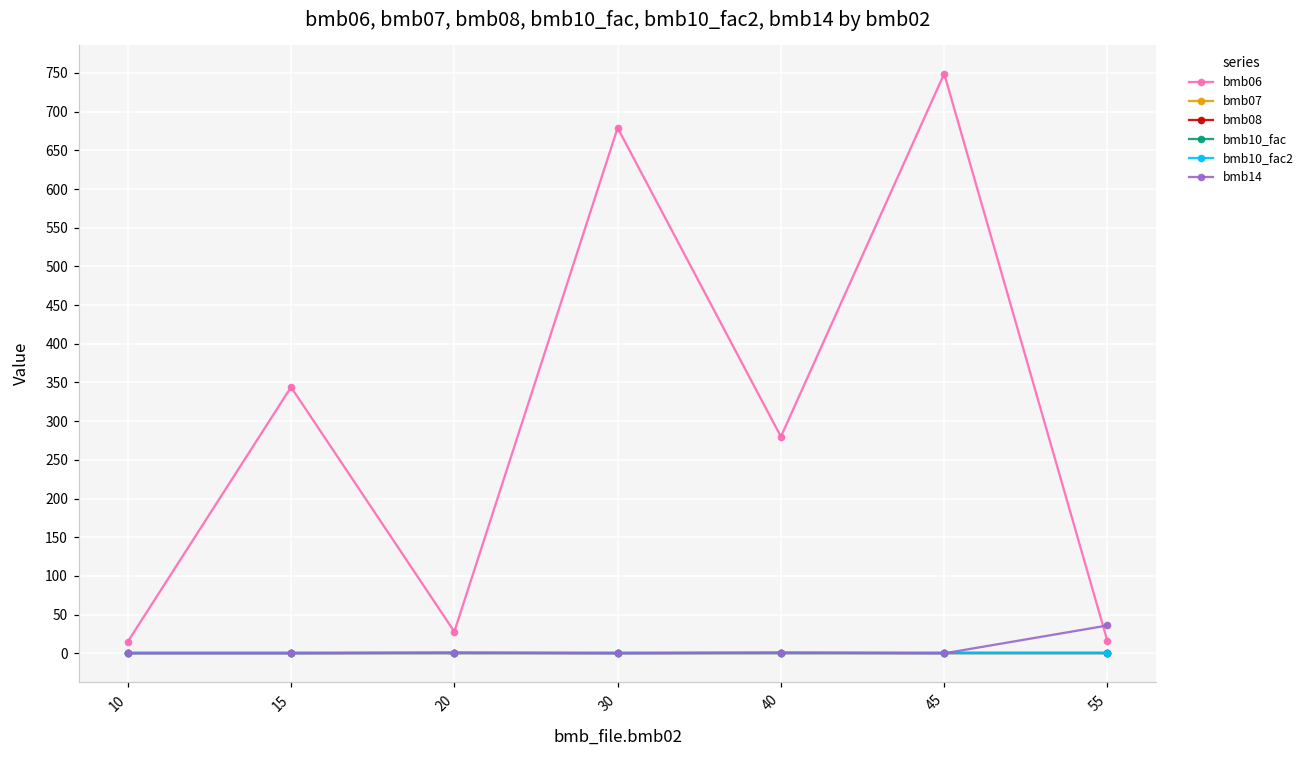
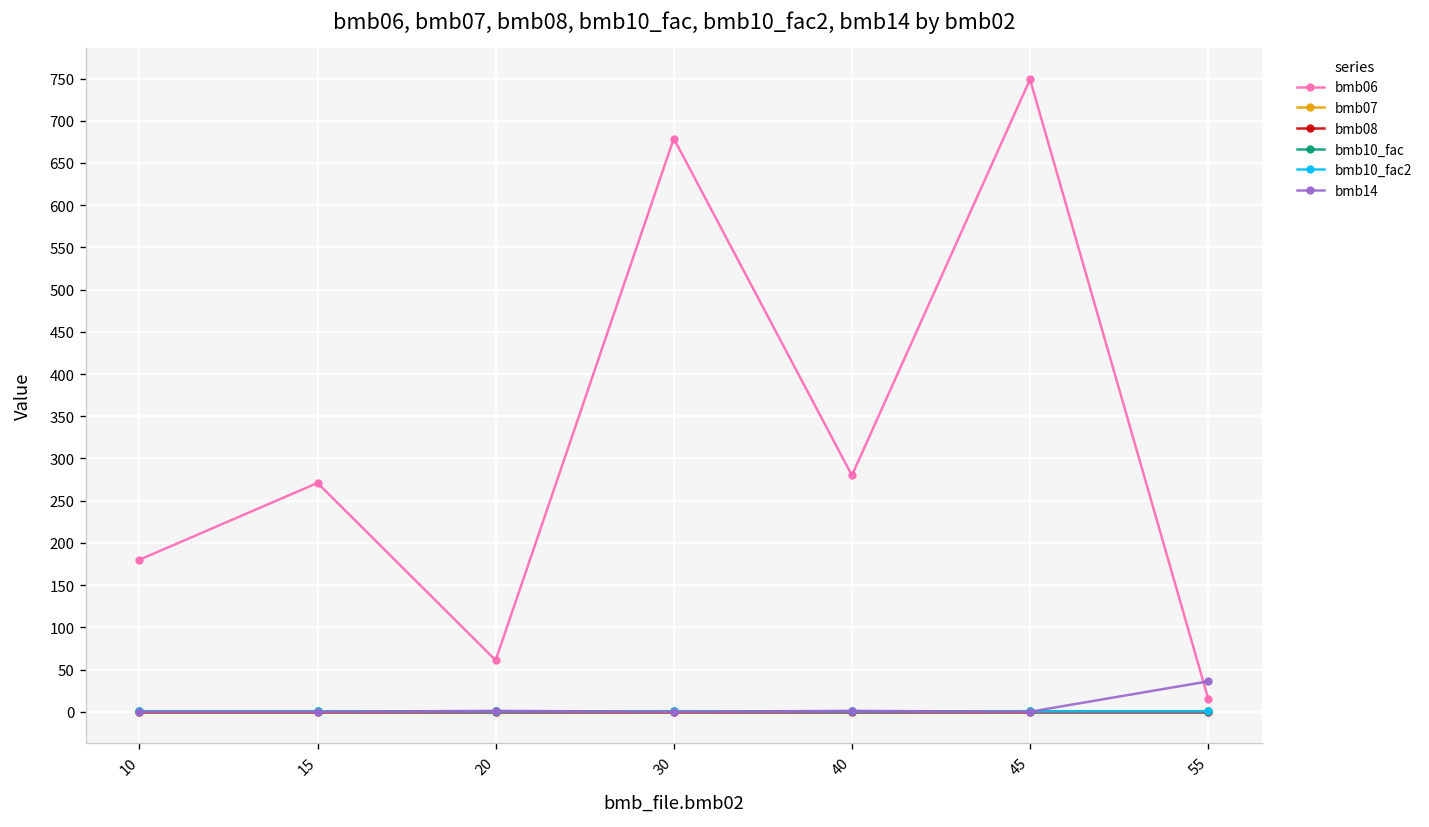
  {
    "bmb06": {
-     "10": 20,
-     "15": 340,
-     "20": 30,
+     "10": 180,
+     "15": 270,
+     "20": 60,
      "30": 680,
      "40": 280,
      "45": 750,
      "55": 20
    },
    "bmb14": {
      "55": 40
    }
  }
